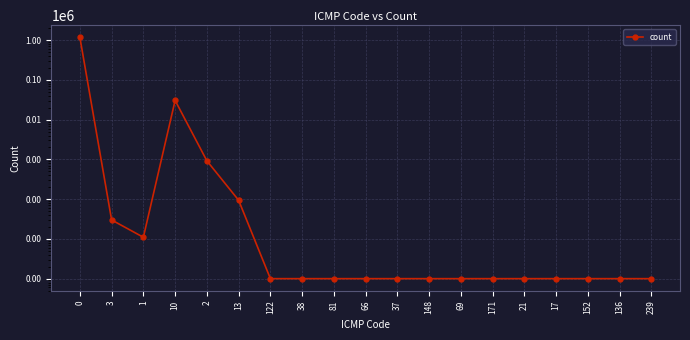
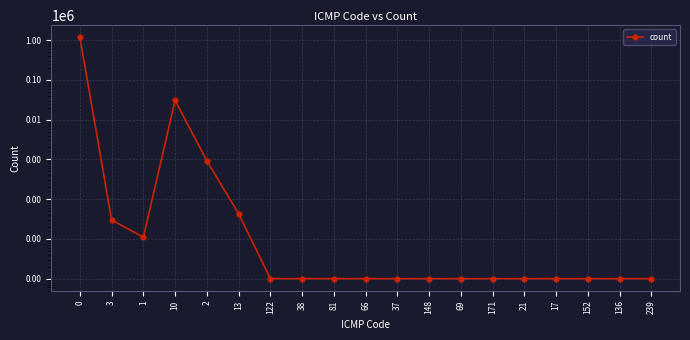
  {
    "0": 1200000,
    "3": 30,
    "1": 11,
    "10": 30000,
    "2": 900,
-   "13": 90,
+   "13": 40,
    "122": 1,
    "38": 1,
    "81": 1,
    "66": 1,
    "37": 1,
    "148": 1,
    "69": 1,
    "171": 1,
    "21": 1,
    "17": 1,
    "152": 1,
    "136": 1,
    "239": 1
  }
